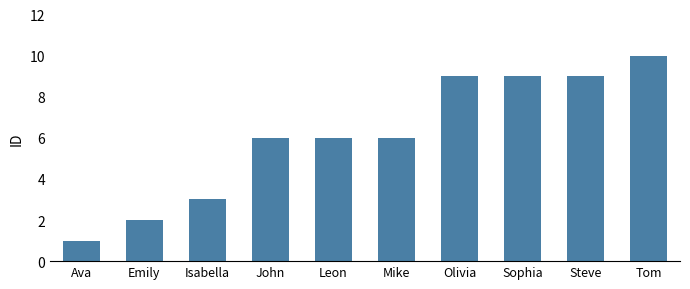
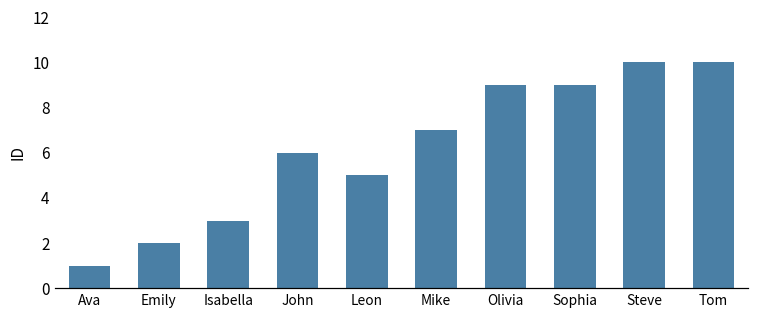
  {
    "Ava": 1,
    "Emily": 2,
    "Isabella": 3,
    "John": 6,
-   "Leon": 6,
-   "Mike": 6,
+   "Leon": 5,
+   "Mike": 7,
    "Olivia": 9,
    "Sophia": 9,
-   "Steve": 9,
+   "Steve": 10,
    "Tom": 10
  }
